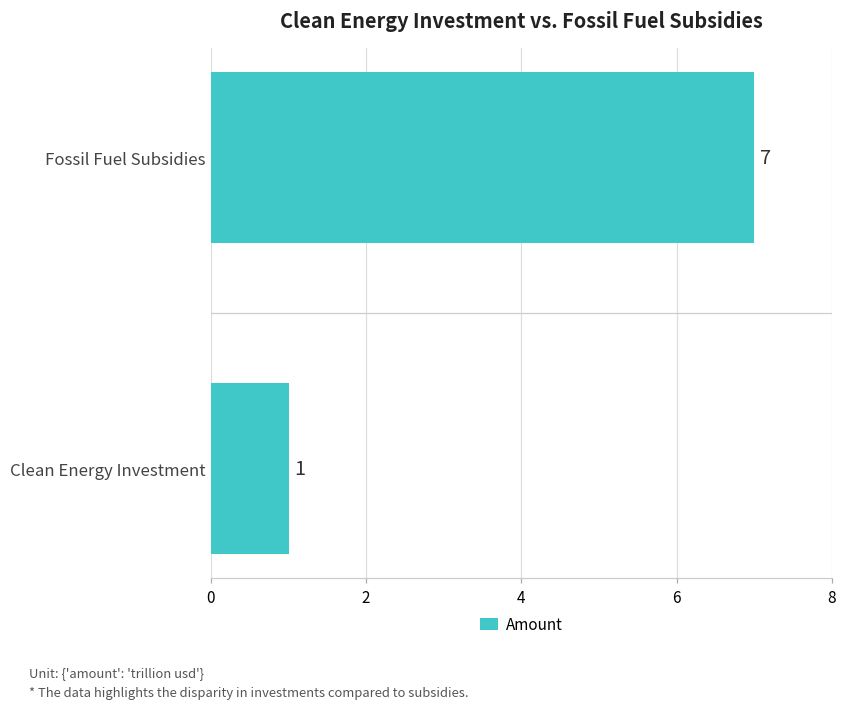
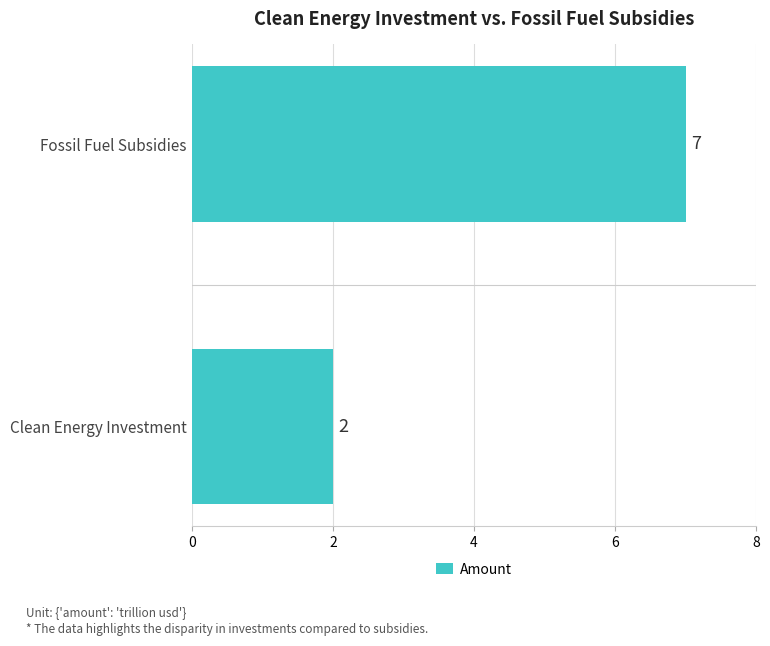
  {
    "Fossil Fuel Subsidies": 7,
-   "Clean Energy Investment": 1
+   "Clean Energy Investment": 2
  }
